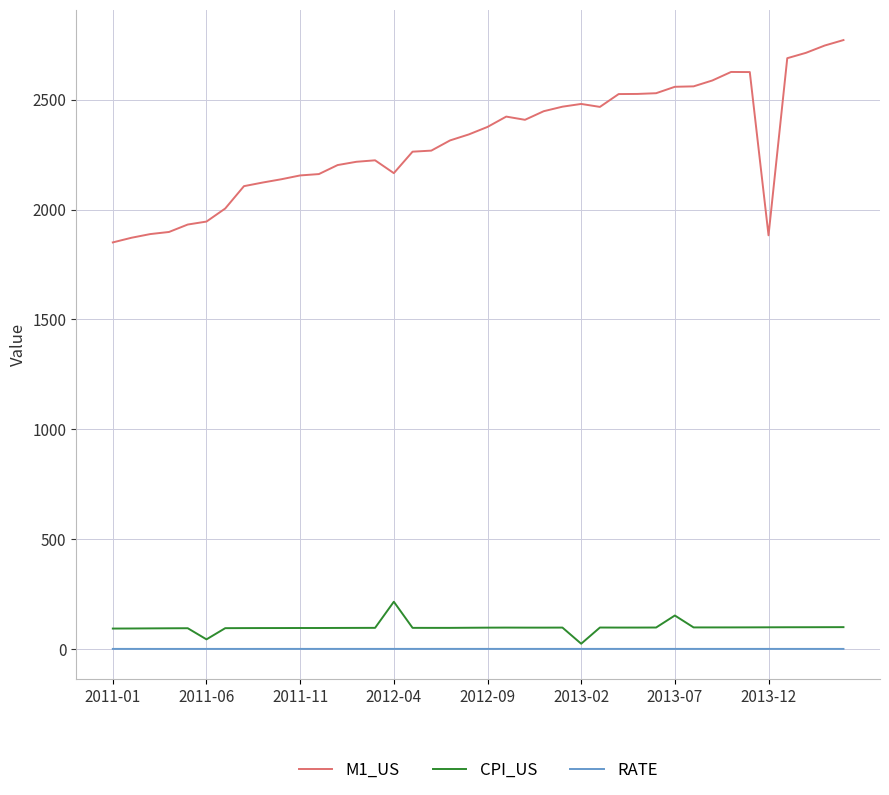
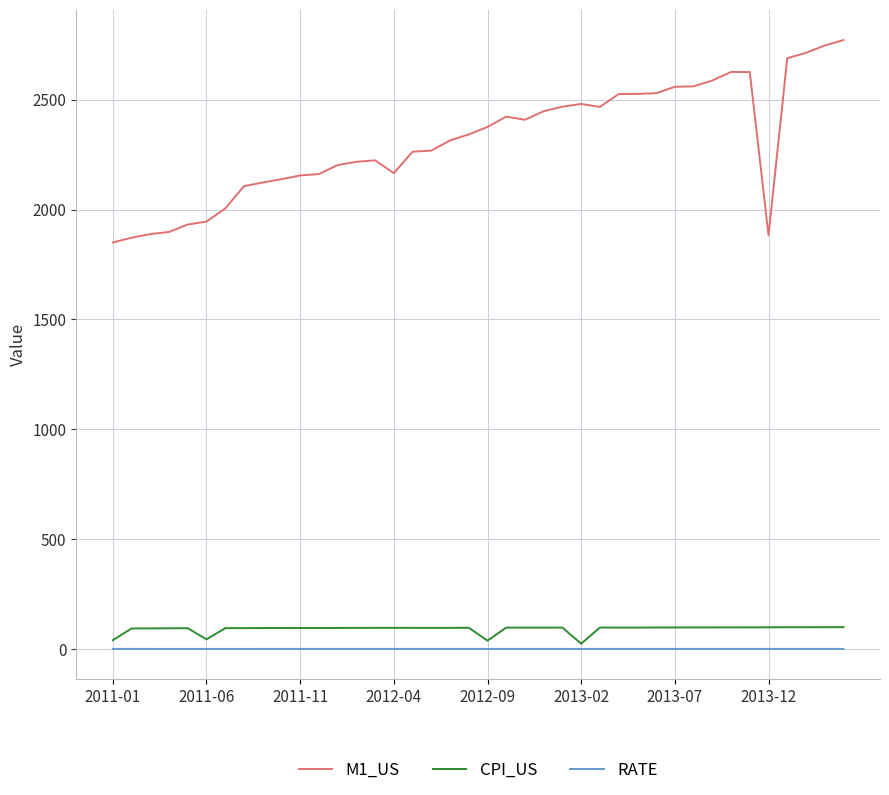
  {
    "M1_US": {
      "2011-01": 1850,
      "2011-06": 1950,
      "2011-11": 2160,
      "2012-04": 2170,
      "2012-09": 2380,
      "2013-02": 2480,
      "2013-07": 2560,
      "2013-12": 1880
    },
    "CPI_US": {
-     "2011-01": 90,
+     "2011-01": 40,
      "2011-06": 40,
      "2011-11": 100,
-     "2012-04": 220,
-     "2012-09": 100,
+     "2012-04": 100,
+     "2012-09": 40,
      "2013-02": 20,
-     "2013-07": 150,
+     "2013-07": 100,
      "2013-12": 100
    },
    "RATE": {
      "2011-01": 0,
      "2011-06": 0,
      "2011-11": 0,
      "2012-04": 0,
      "2012-09": 0,
      "2013-02": 0,
      "2013-07": 0,
      "2013-12": 0
    }
  }
